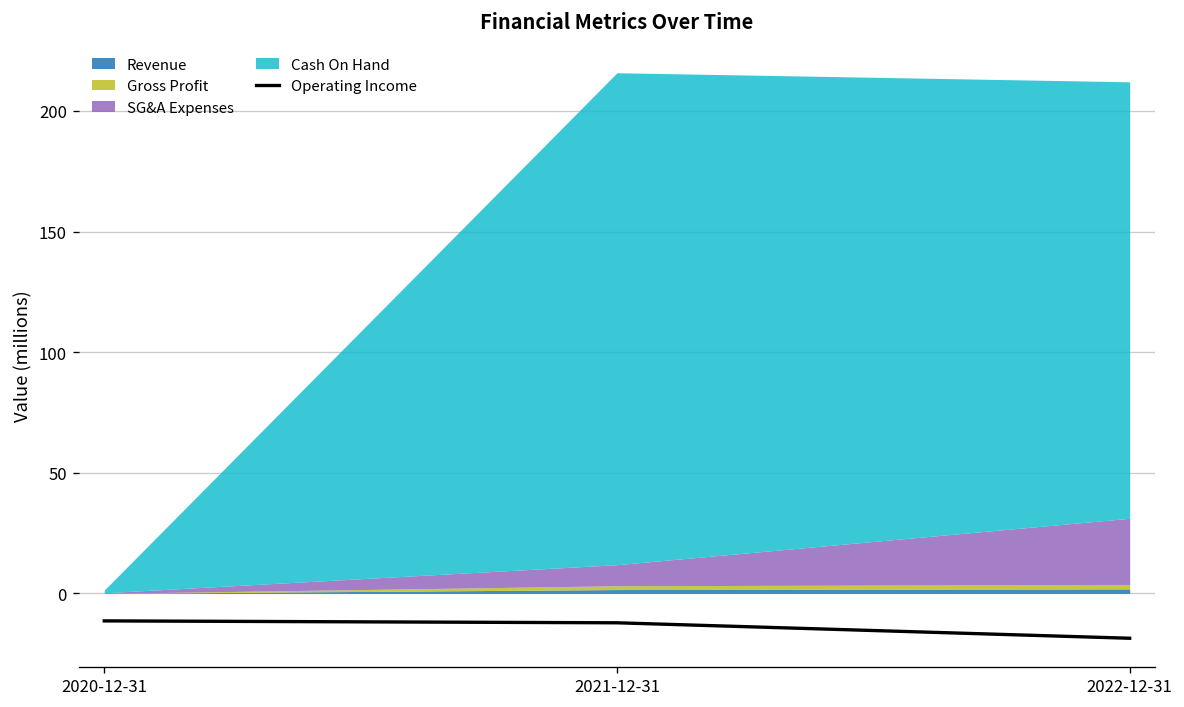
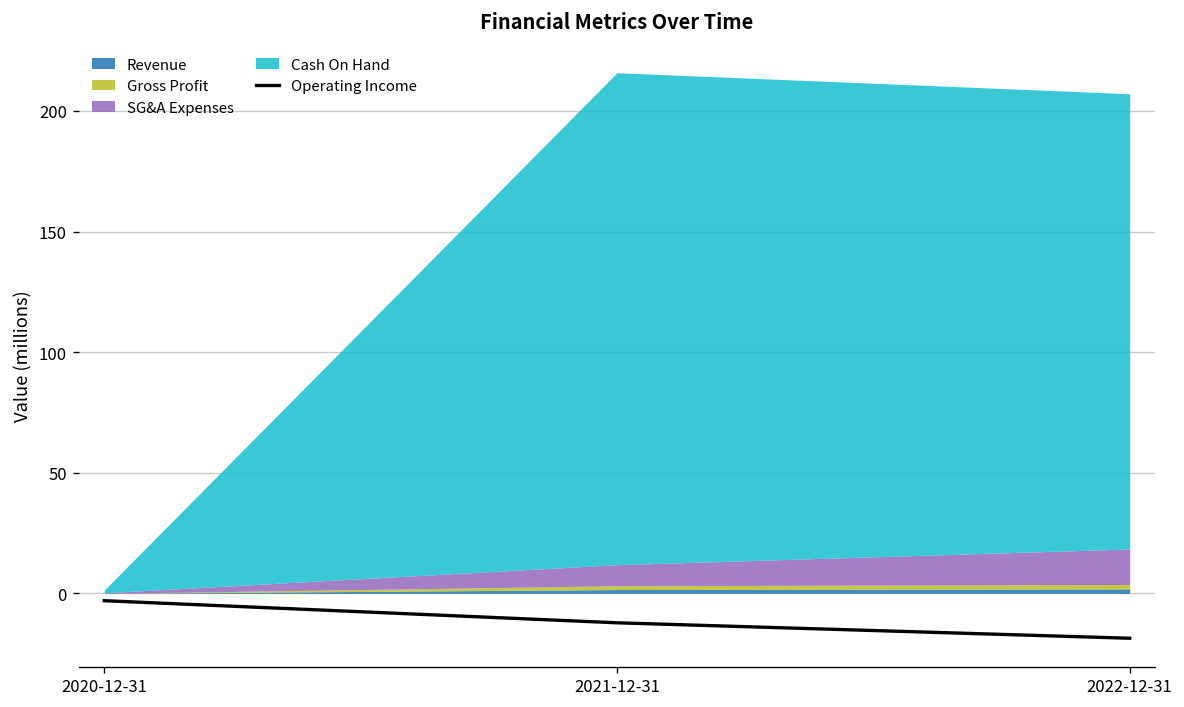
  {
    "Operating Income": {
-     "2020-12-31": -11,
+     "2020-12-31": -3,
      "2021-12-31": -12,
      "2022-12-31": -19
    },
    "Revenue": {
      "2021-12-31": 2,
      "2022-12-31": 2
    },
    "Gross Profit": {
      "2021-12-31": 2,
      "2022-12-31": 2
    },
    "SG&A Expenses": {
      "2021-12-31": 9,
-     "2022-12-31": 27
+     "2022-12-31": 15
    },
    "Cash On Hand": {
      "2021-12-31": 204,
-     "2022-12-31": 181
+     "2022-12-31": 189
    }
  }
